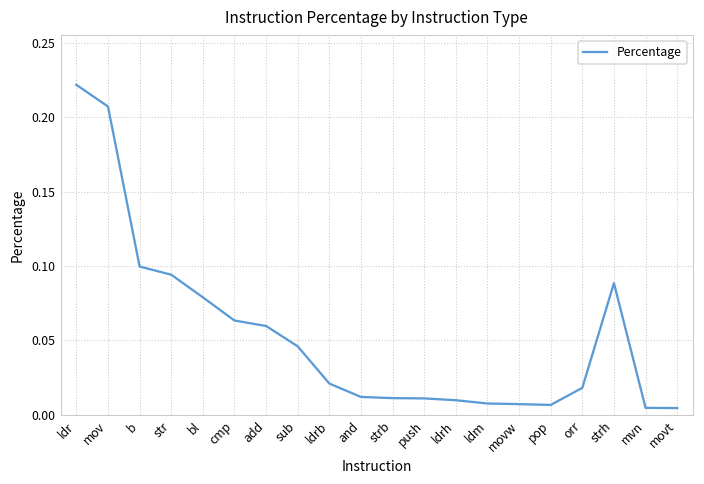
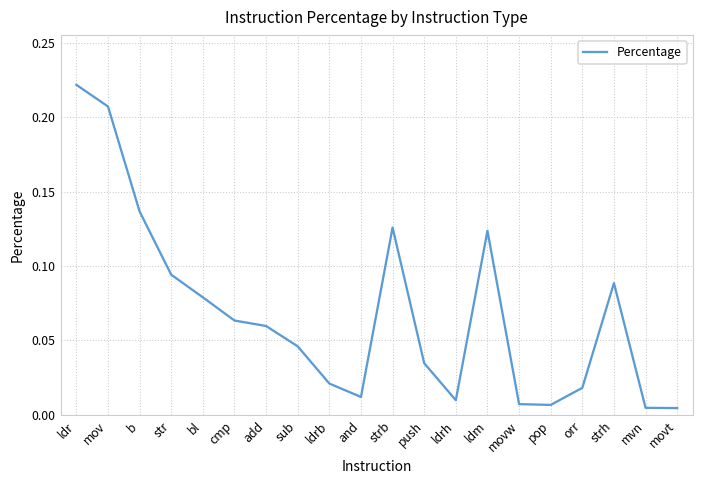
  {
    "ldr": 0.222,
    "mov": 0.207,
-   "b": 0.100,
+   "b": 0.137,
    "str": 0.094,
    "bl": 0.079,
    "cmp": 0.063,
    "add": 0.060,
    "sub": 0.046,
    "ldrb": 0.021,
    "and": 0.012,
-   "strb": 0.011,
-   "push": 0.011,
+   "strb": 0.126,
+   "push": 0.035,
    "ldrh": 0.010,
-   "ldm": 0.008,
+   "ldm": 0.124,
    "movw": 0.007,
    "pop": 0.007,
    "orr": 0.018,
    "strh": 0.089,
    "mvn": 0.005,
    "movt": 0.005
  }
